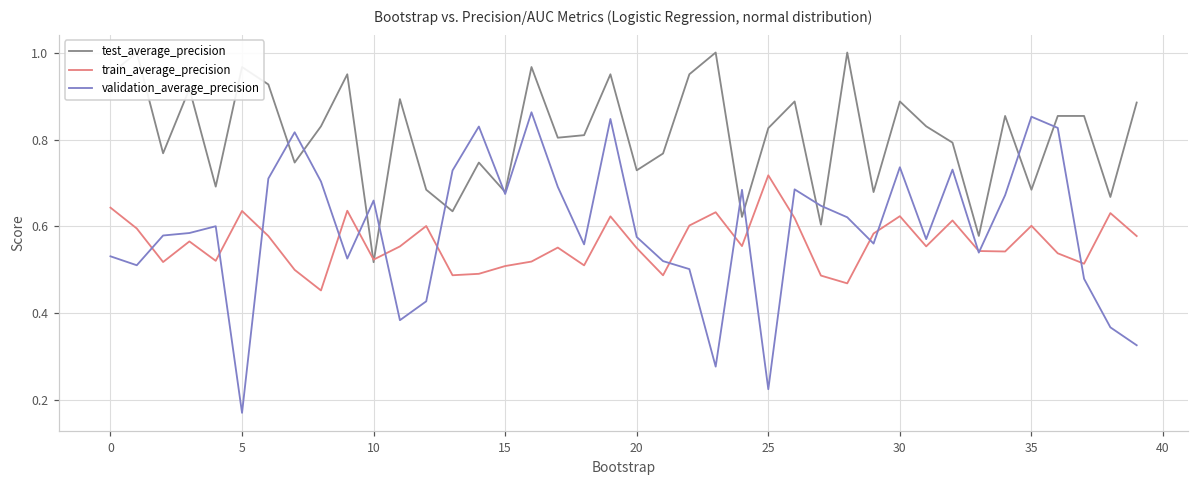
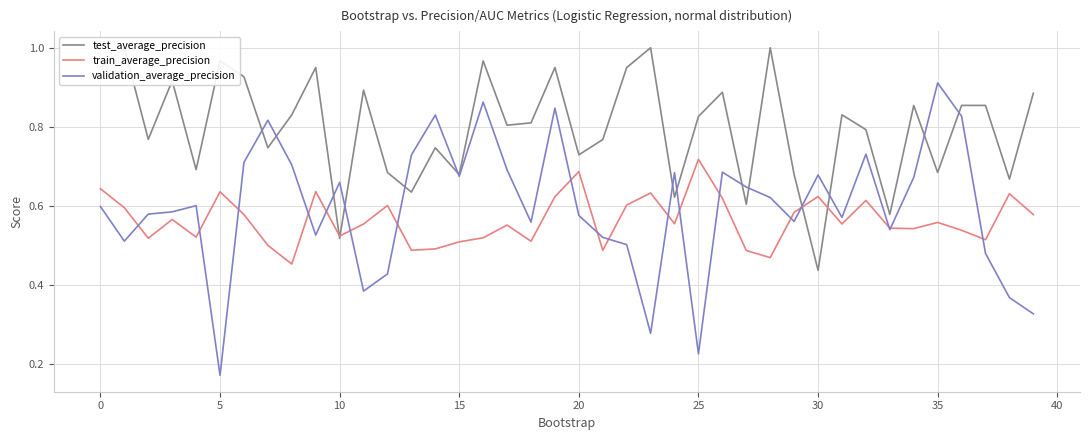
  {
    "test_average_precision": {
      "20": 0.73,
      "25": 0.83,
-     "30": 0.89,
+     "30": 0.44,
      "35": 0.68
    },
    "train_average_precision": {
      "0": 0.64,
      "5": 0.64,
      "15": 0.51,
-     "20": 0.55,
+     "20": 0.69,
      "25": 0.72,
      "30": 0.62,
-     "35": 0.60
+     "35": 0.56
    },
    "validation_average_precision": {
-     "0": 0.53,
+     "0": 0.60,
      "5": 0.17,
      "10": 0.66,
      "20": 0.58,
      "25": 0.23,
-     "30": 0.74,
-     "35": 0.85
+     "30": 0.68,
+     "35": 0.91
    }
  }
